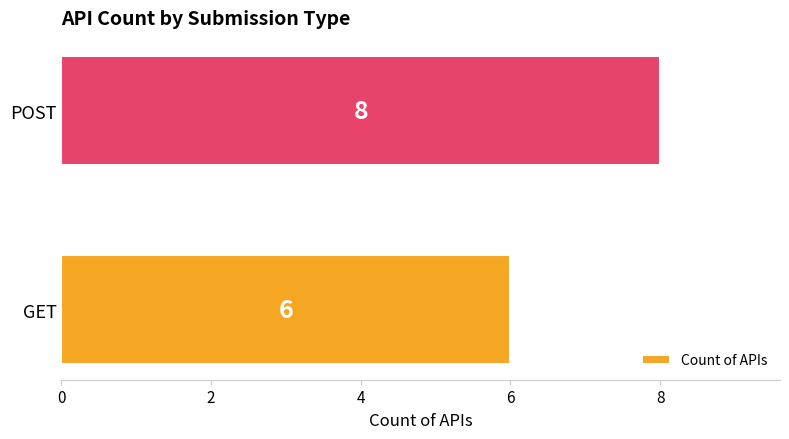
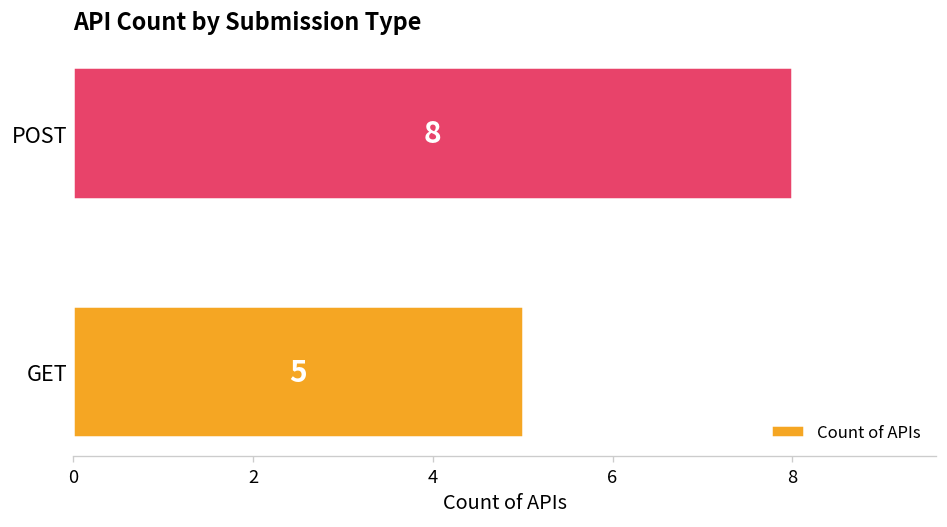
  {
    "POST": 8,
-   "GET": 6
+   "GET": 5
  }
